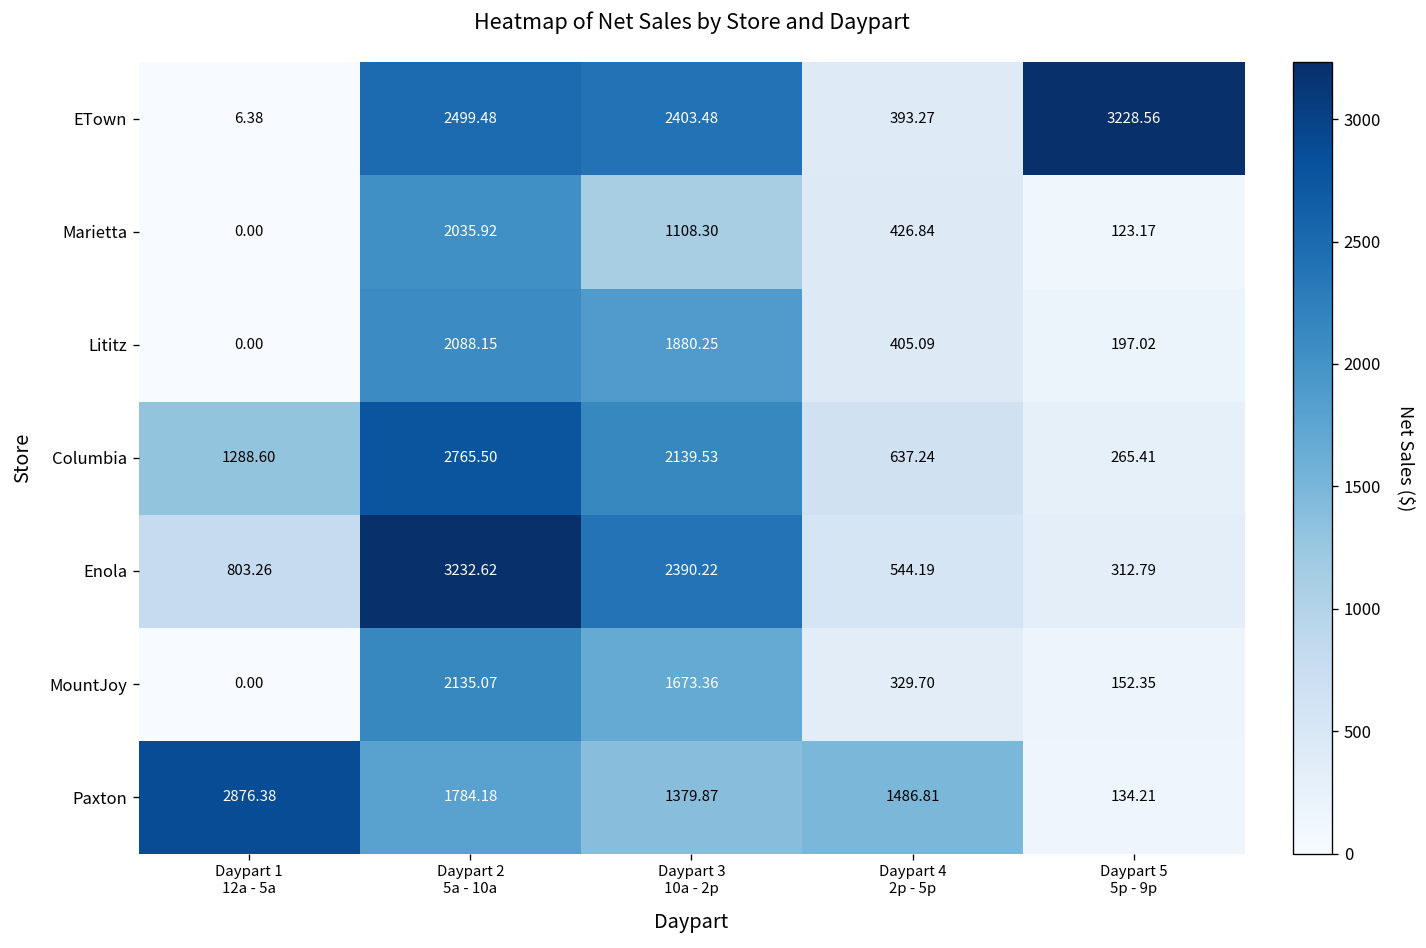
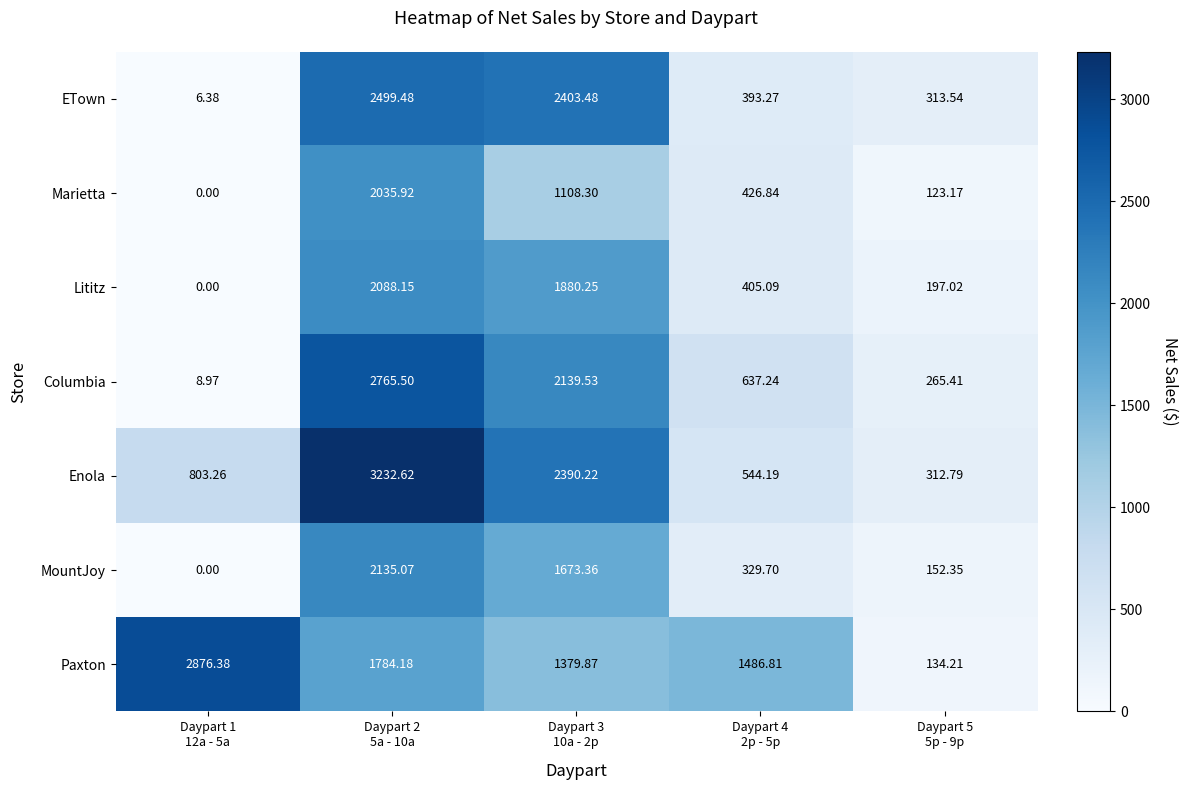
  {
    "ETown": {
      "Daypart 1 12a - 5a": 6.38,
      "Daypart 2 5a - 10a": 2499.48,
      "Daypart 3 10a - 2p": 2403.48,
      "Daypart 4 2p - 5p": 393.27,
-     "Daypart 5 5p - 9p": 3228.56
+     "Daypart 5 5p - 9p": 313.54
    },
    "Marietta": {
      "Daypart 1 12a - 5a": 0.00,
      "Daypart 2 5a - 10a": 2035.92,
      "Daypart 3 10a - 2p": 1108.30,
      "Daypart 4 2p - 5p": 426.84,
      "Daypart 5 5p - 9p": 123.17
    },
    "Lititz": {
      "Daypart 1 12a - 5a": 0.00,
      "Daypart 2 5a - 10a": 2088.15,
      "Daypart 3 10a - 2p": 1880.25,
      "Daypart 4 2p - 5p": 405.09,
      "Daypart 5 5p - 9p": 197.02
    },
    "Columbia": {
-     "Daypart 1 12a - 5a": 1288.60,
+     "Daypart 1 12a - 5a": 8.97,
      "Daypart 2 5a - 10a": 2765.50,
      "Daypart 3 10a - 2p": 2139.53,
      "Daypart 4 2p - 5p": 637.24,
      "Daypart 5 5p - 9p": 265.41
    },
    "Enola": {
      "Daypart 1 12a - 5a": 803.26,
      "Daypart 2 5a - 10a": 3232.62,
      "Daypart 3 10a - 2p": 2390.22,
      "Daypart 4 2p - 5p": 544.19,
      "Daypart 5 5p - 9p": 312.79
    },
    "MountJoy": {
      "Daypart 1 12a - 5a": 0.00,
      "Daypart 2 5a - 10a": 2135.07,
      "Daypart 3 10a - 2p": 1673.36,
      "Daypart 4 2p - 5p": 329.70,
      "Daypart 5 5p - 9p": 152.35
    },
    "Paxton": {
      "Daypart 1 12a - 5a": 2876.38,
      "Daypart 2 5a - 10a": 1784.18,
      "Daypart 3 10a - 2p": 1379.87,
      "Daypart 4 2p - 5p": 1486.81,
      "Daypart 5 5p - 9p": 134.21
    }
  }
